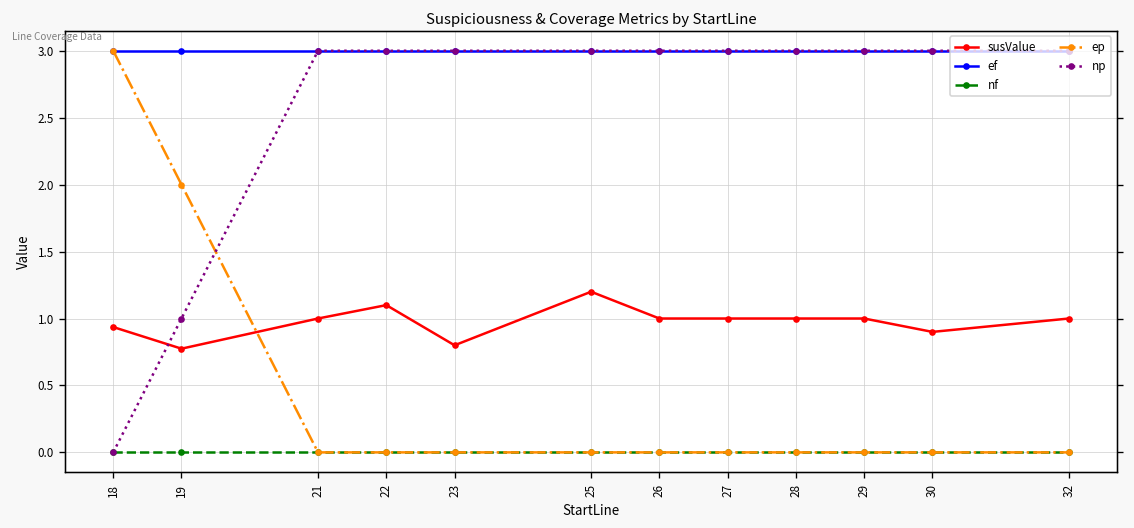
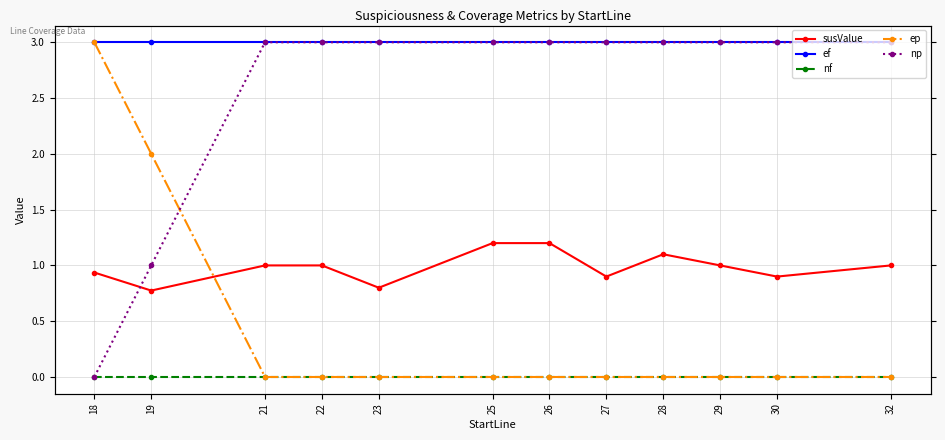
  {
    "susValue": {
      "18": 0.94,
      "19": 0.77,
      "21": 1.0,
-     "22": 1.1,
+     "22": 1.0,
      "23": 0.8,
      "25": 1.2,
-     "26": 1.0,
-     "27": 1.0,
-     "28": 1.0,
+     "26": 1.2,
+     "27": 0.9,
+     "28": 1.1,
      "29": 1.0,
      "30": 0.9,
      "32": 1.0
    },
    "ef": {
      "19": 3.0
    },
    "nf": {
      "19": 0.0
    },
    "ep": {
      "19": 2.0
    },
    "np": {
      "19": 1.0
    }
  }
